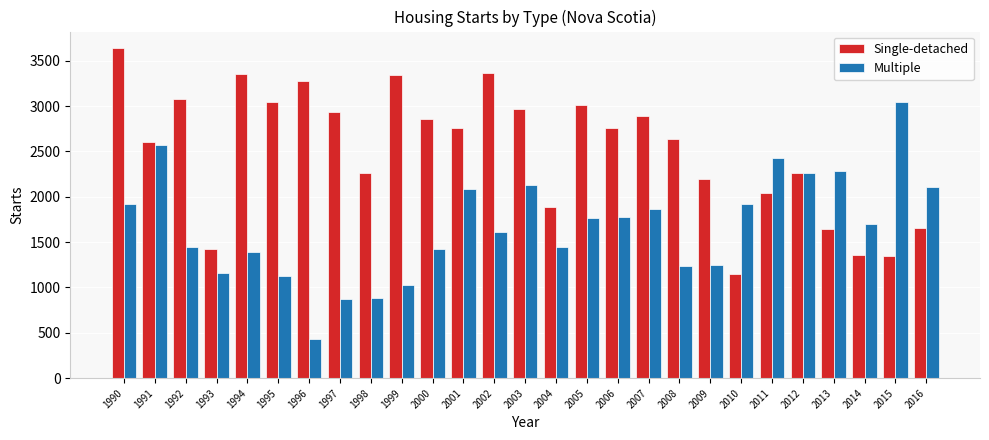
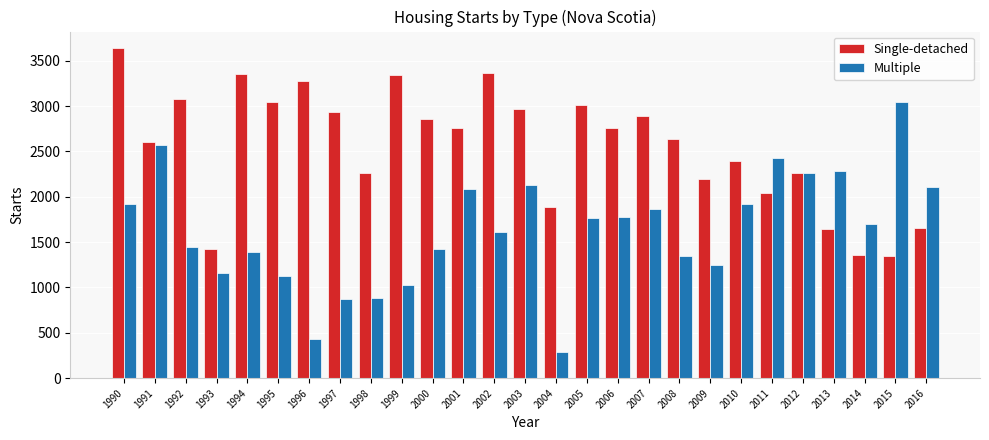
  {
    "Single-detached": {
      "1990": 3600,
      "1991": 2600,
      "1992": 3100,
      "1993": 1400,
      "1994": 3400,
      "1995": 3000,
      "1996": 3300,
      "1997": 2900,
      "1998": 2300,
      "1999": 3300,
      "2000": 2900,
      "2001": 2800,
      "2002": 3400,
      "2003": 3000,
      "2004": 1900,
      "2005": 3000,
      "2006": 2800,
      "2007": 2900,
      "2008": 2600,
      "2009": 2200,
-     "2010": 1100,
+     "2010": 2400,
      "2011": 2000,
      "2012": 2300,
      "2013": 1600,
      "2014": 1400,
      "2015": 1400,
      "2016": 1700
    },
    "Multiple": {
      "1990": 1900,
      "1991": 2600,
      "1992": 1400,
      "1993": 1200,
      "1994": 1400,
      "1995": 1100,
      "1996": 400,
      "1997": 900,
      "1998": 900,
      "1999": 1000,
      "2000": 1400,
      "2001": 2100,
      "2002": 1600,
      "2003": 2100,
-     "2004": 1400,
+     "2004": 300,
      "2005": 1800,
      "2006": 1800,
      "2007": 1900,
-     "2008": 1200,
+     "2008": 1300,
      "2009": 1200,
      "2010": 1900,
      "2011": 2400,
      "2012": 2300,
      "2013": 2300,
      "2014": 1700,
      "2015": 3000,
      "2016": 2100
    }
  }
